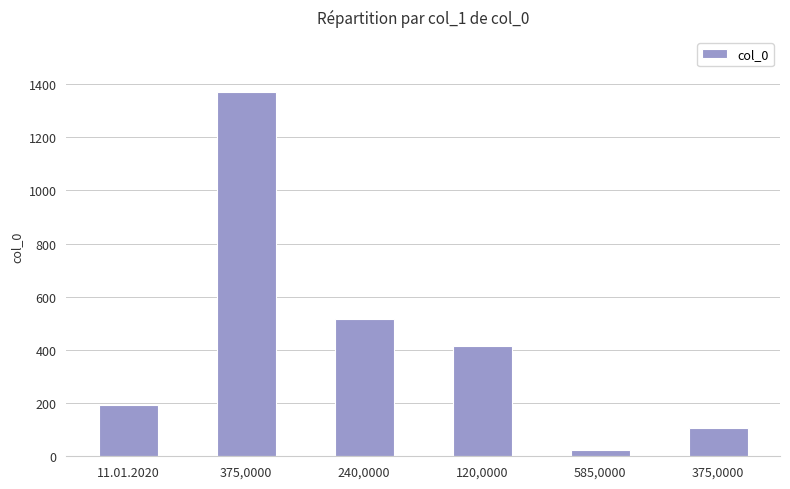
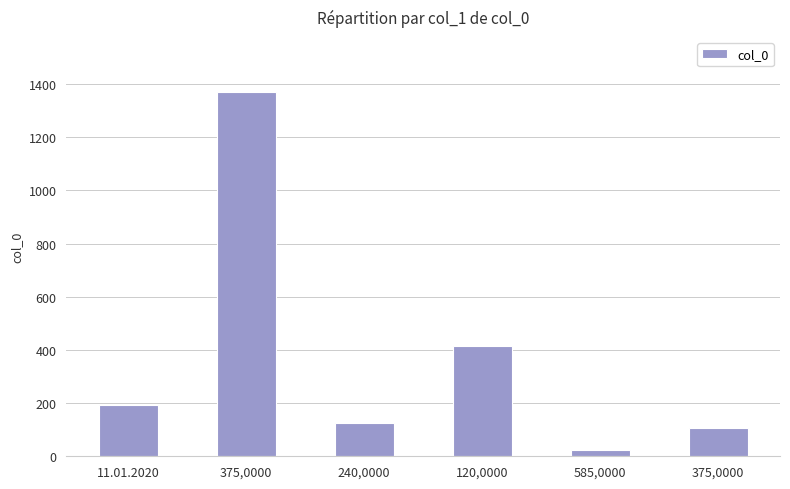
  {
    "11.01.2020": 190,
-   "240,0000": 520,
+   "240,0000": 130,
    "120,0000": 420,
    "585,0000": 30
  }
